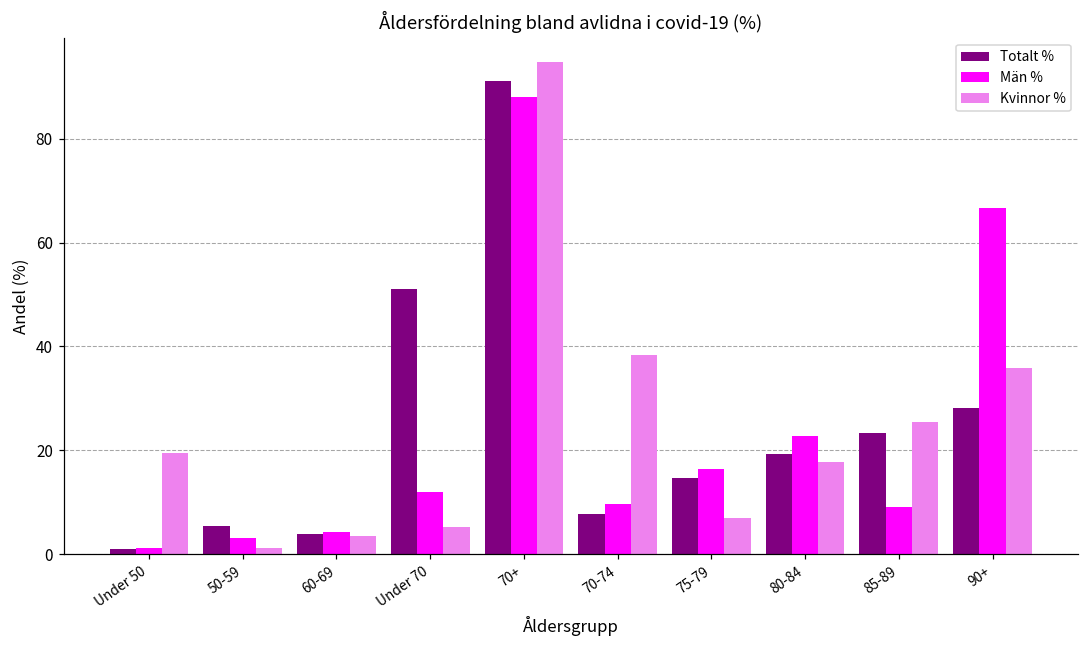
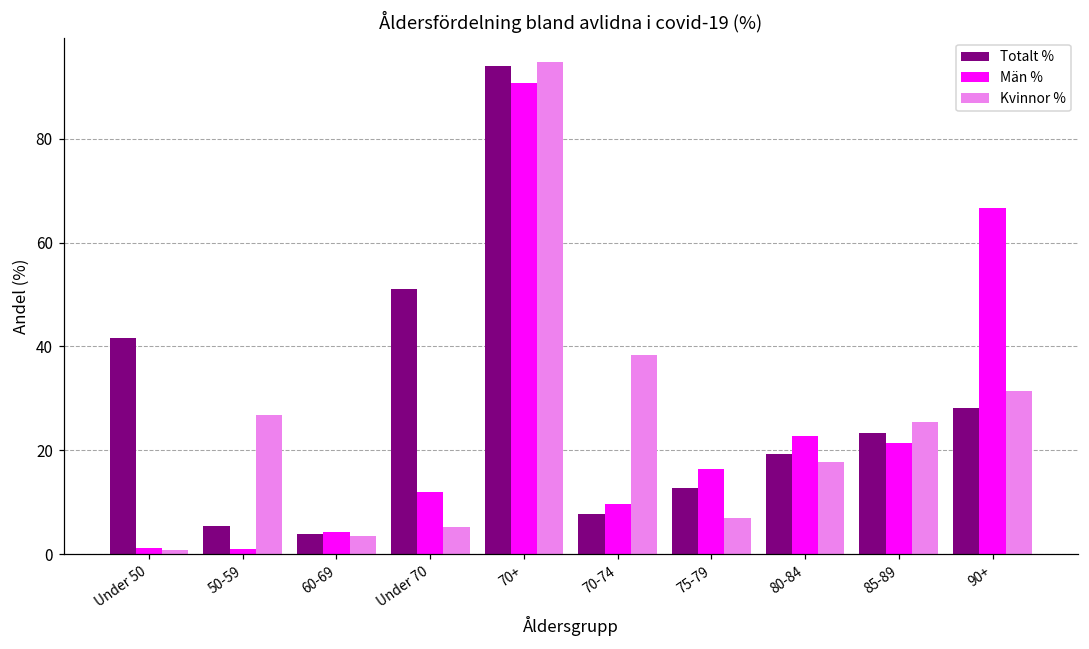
  {
    "Totalt %": {
-     "Under 50": 1,
+     "Under 50": 42,
      "50-59": 5,
      "60-69": 4,
      "Under 70": 51,
-     "70+": 91,
+     "70+": 94,
      "70-74": 8,
-     "75-79": 15,
+     "75-79": 13,
      "80-84": 19,
      "85-89": 23,
      "90+": 28
    },
    "Män %": {
      "Under 50": 1,
-     "50-59": 3,
+     "50-59": 1,
      "60-69": 4,
      "Under 70": 12,
-     "70+": 88,
+     "70+": 91,
      "70-74": 10,
      "75-79": 16,
      "80-84": 23,
-     "85-89": 9,
+     "85-89": 21,
      "90+": 67
    },
    "Kvinnor %": {
-     "Under 50": 19,
-     "50-59": 1,
+     "Under 50": 1,
+     "50-59": 27,
      "60-69": 4,
      "Under 70": 5,
      "70+": 95,
      "70-74": 38,
      "75-79": 7,
      "80-84": 18,
      "85-89": 26,
-     "90+": 36
+     "90+": 31
    }
  }
